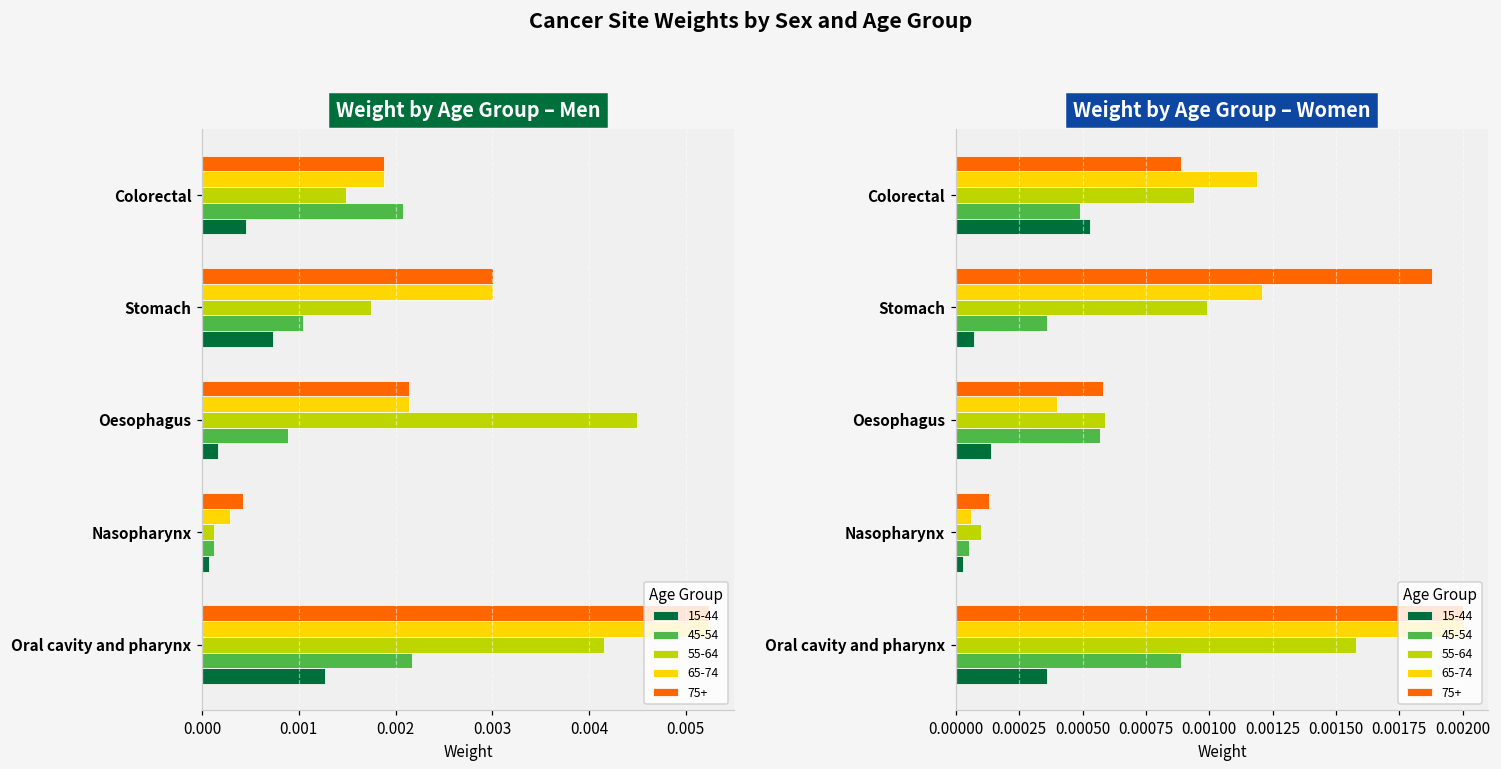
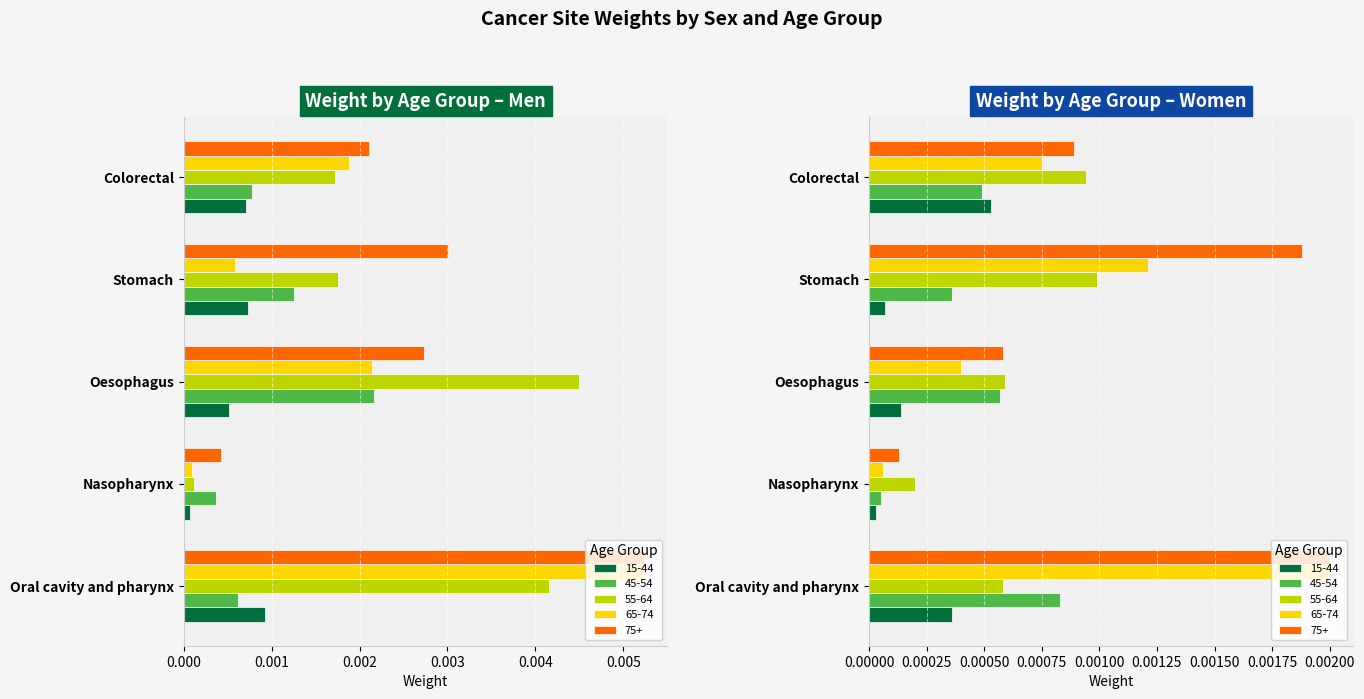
  {
    "Weight by Age Group – Men": {
      "15-44": {
-       "Colorectal": 0.0005,
+       "Colorectal": 0.0007,
        "Stomach": 0.0007,
-       "Oesophagus": 0.0002,
+       "Oesophagus": 0.0005,
        "Nasopharynx": 0.0001,
-       "Oral cavity and pharynx": 0.0013
+       "Oral cavity and pharynx": 0.0009
      },
      "45-54": {
-       "Colorectal": 0.0021,
-       "Stomach": 0.0010,
-       "Oesophagus": 0.0009,
-       "Nasopharynx": 0.0001,
-       "Oral cavity and pharynx": 0.0022
+       "Colorectal": 0.0008,
+       "Stomach": 0.0013,
+       "Oesophagus": 0.0022,
+       "Nasopharynx": 0.0004,
+       "Oral cavity and pharynx": 0.0006
      },
      "55-64": {
-       "Colorectal": 0.0015,
+       "Colorectal": 0.0017,
        "Stomach": 0.0018,
        "Oesophagus": 0.0045,
        "Nasopharynx": 0.0001,
        "Oral cavity and pharynx": 0.0042
      },
      "65-74": {
        "Colorectal": 0.0019,
-       "Stomach": 0.0030,
+       "Stomach": 0.0006,
        "Oesophagus": 0.0021,
-       "Nasopharynx": 0.0003
+       "Nasopharynx": 0.0001
      },
      "75+": {
-       "Colorectal": 0.0019,
+       "Colorectal": 0.0021,
        "Stomach": 0.0030,
-       "Oesophagus": 0.0021,
+       "Oesophagus": 0.0027,
        "Nasopharynx": 0.0004
      }
    },
    "Weight by Age Group – Women": {
      "15-44": {
        "Colorectal": 0.00053,
        "Stomach": 0.00007,
        "Oesophagus": 0.00014,
        "Nasopharynx": 0.00003,
        "Oral cavity and pharynx": 0.00036
      },
      "45-54": {
        "Colorectal": 0.00049,
        "Stomach": 0.00036,
        "Oesophagus": 0.00057,
        "Nasopharynx": 0.00005,
-       "Oral cavity and pharynx": 0.00089
+       "Oral cavity and pharynx": 0.00083
      },
      "55-64": {
        "Colorectal": 0.00094,
        "Stomach": 0.00099,
        "Oesophagus": 0.00059,
-       "Nasopharynx": 0.0001,
-       "Oral cavity and pharynx": 0.00158
+       "Nasopharynx": 0.0002,
+       "Oral cavity and pharynx": 0.00058
      },
      "65-74": {
-       "Colorectal": 0.00119,
+       "Colorectal": 0.00075,
        "Stomach": 0.00121,
        "Oesophagus": 0.00040,
        "Nasopharynx": 0.00006
      },
      "75+": {
        "Colorectal": 0.00089,
        "Stomach": 0.00188,
        "Oesophagus": 0.00058,
        "Nasopharynx": 0.00013
      }
    }
  }
